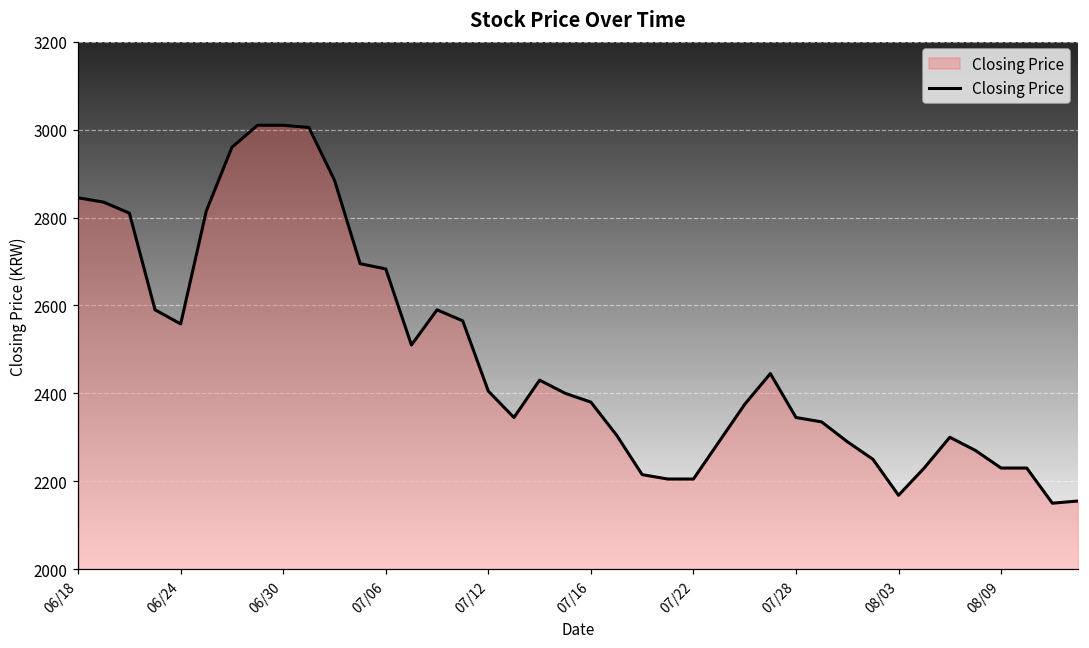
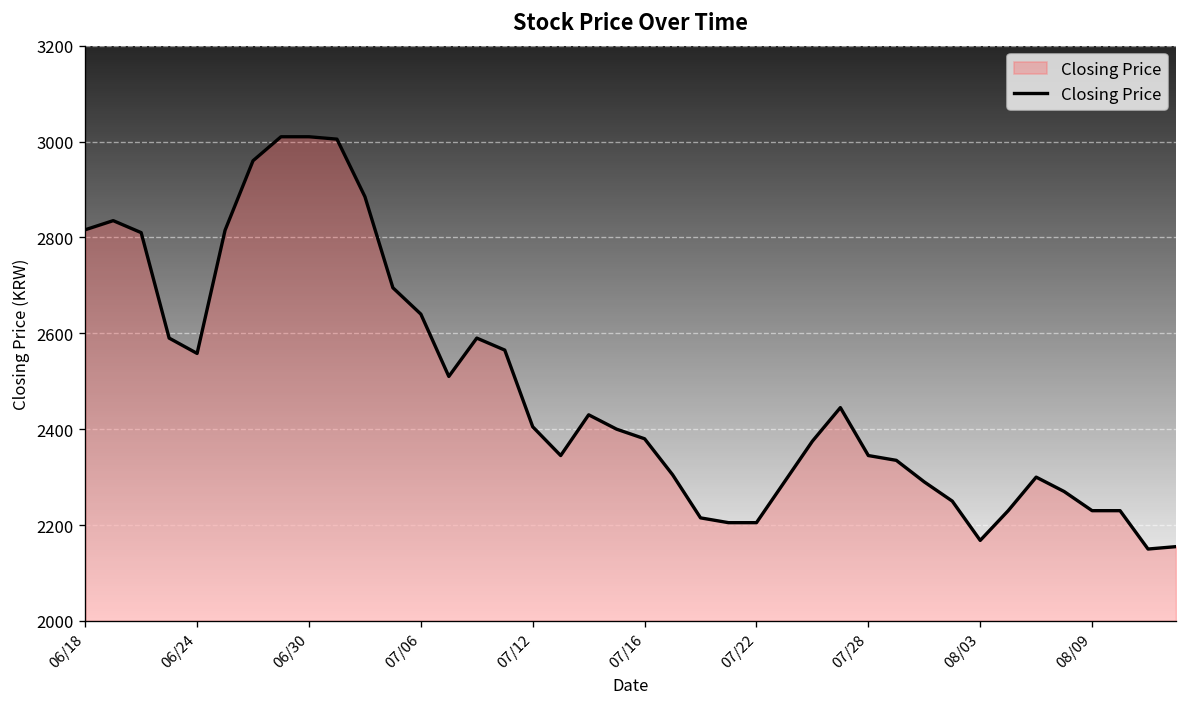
  {
-   "06/18": 2850,
+   "06/18": 2820,
    "06/24": 2560,
    "06/30": 3010,
-   "07/06": 2680,
+   "07/06": 2640,
    "07/12": 2410,
    "07/16": 2380,
    "07/22": 2210,
    "07/28": 2350,
    "08/03": 2170,
    "08/09": 2230
  }
